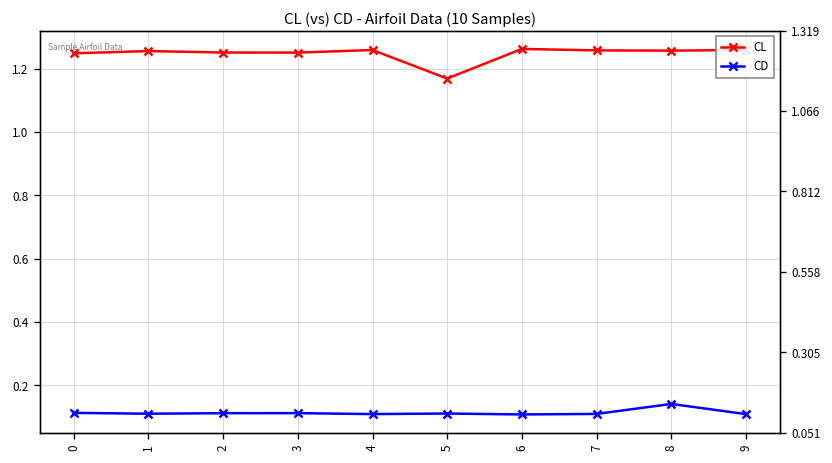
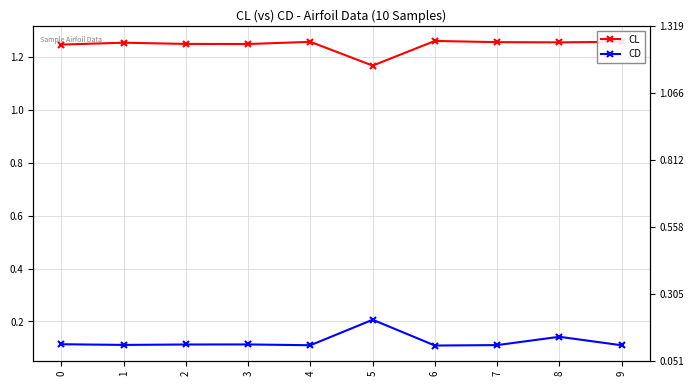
  {
    "CL": {
      "0": 1.25,
      "1": 1.26,
      "2": 1.25,
      "3": 1.25,
      "4": 1.26,
      "5": 1.17,
      "6": 1.26,
      "7": 1.26,
      "8": 1.26
    },
    "CD": {
      "0": 0.11,
      "1": 0.11,
      "2": 0.11,
      "3": 0.11,
      "4": 0.11,
-     "5": 0.11,
+     "5": 0.21,
      "6": 0.11,
      "7": 0.11,
      "8": 0.14,
      "9": 0.11
    }
  }
